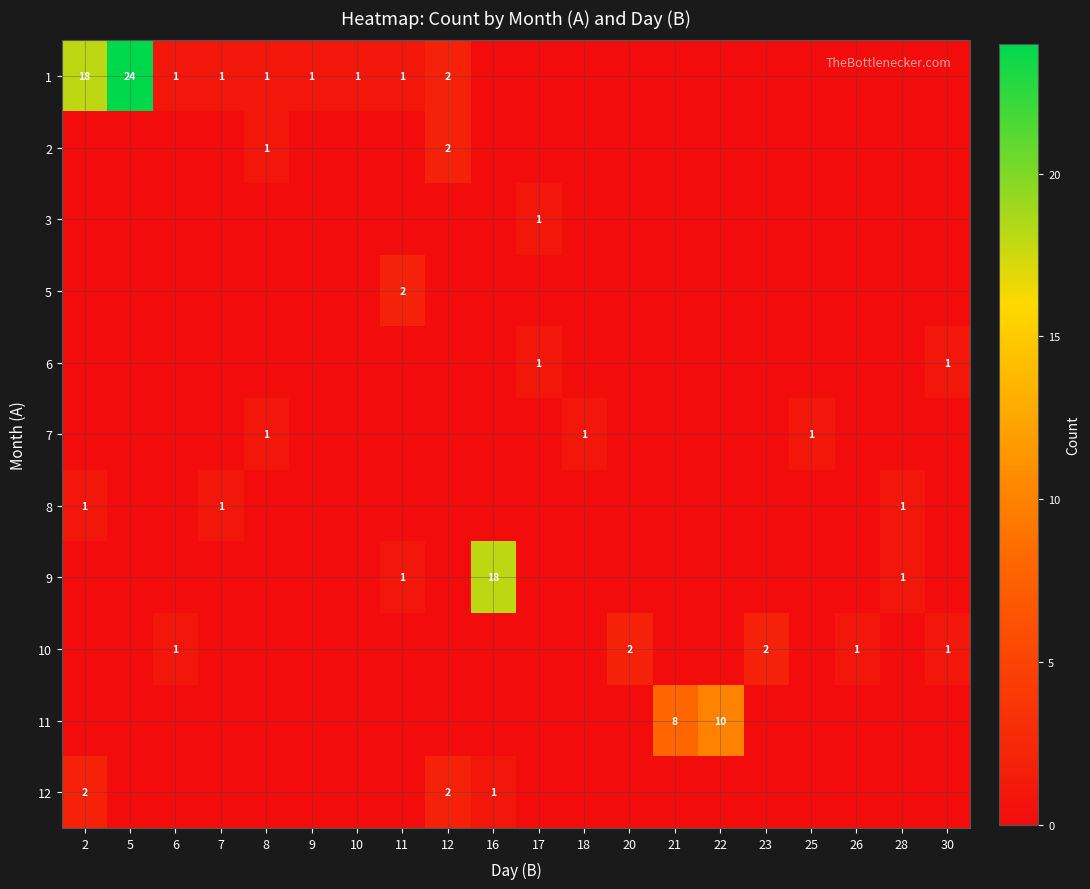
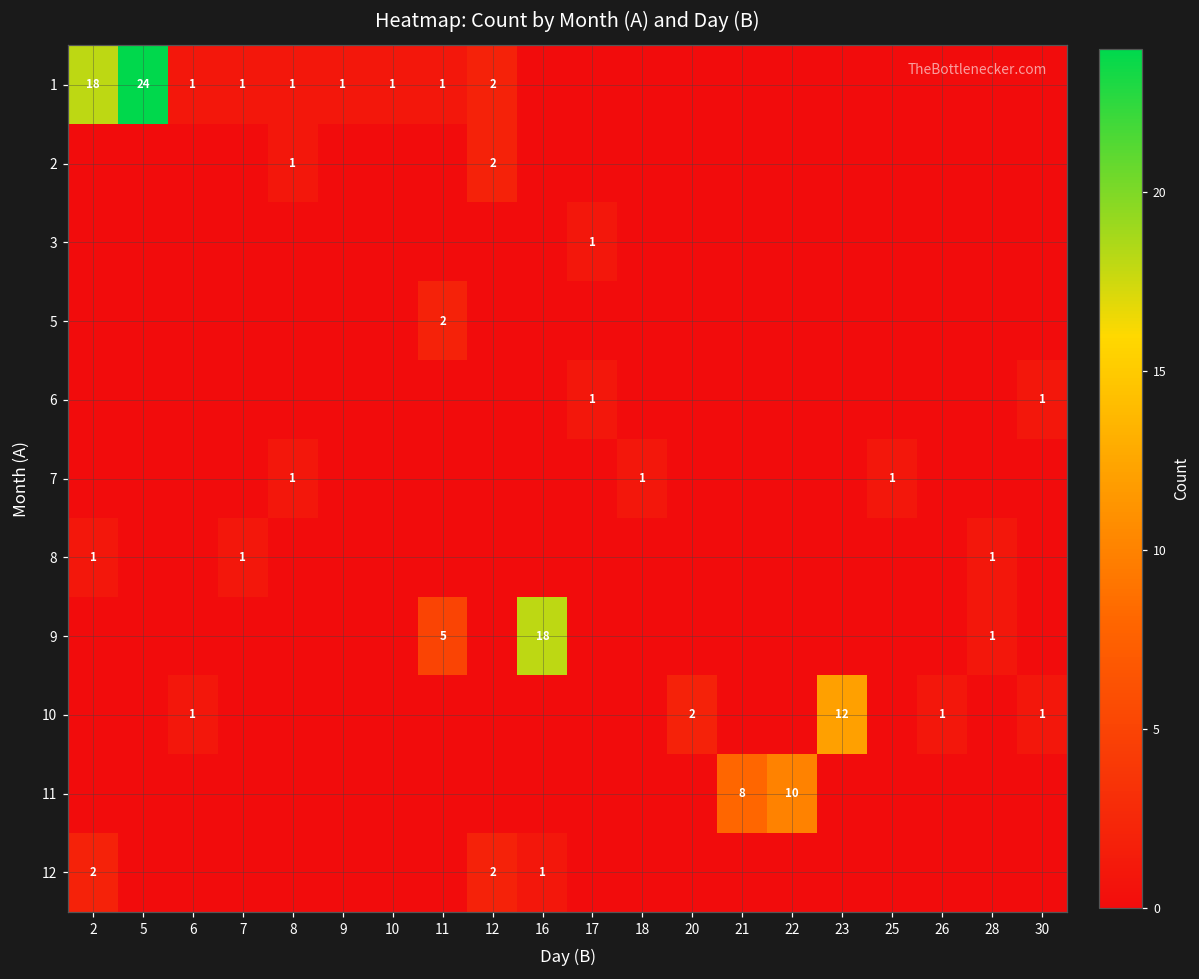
  {
    "1": {
      "2": 18,
      "5": 24,
      "6": 1,
      "7": 1,
      "8": 1,
      "9": 1,
      "10": 1,
      "11": 1,
      "12": 2
    },
    "2": {
      "8": 1,
      "12": 2
    },
    "3": {
      "17": 1
    },
    "5": {
      "11": 2
    },
    "6": {
      "17": 1,
      "30": 1
    },
    "7": {
      "8": 1,
      "18": 1,
      "25": 1
    },
    "8": {
      "2": 1,
      "7": 1,
      "28": 1
    },
    "9": {
-     "11": 1,
+     "11": 5,
      "16": 18,
      "28": 1
    },
    "10": {
      "6": 1,
      "20": 2,
-     "23": 2,
+     "23": 12,
      "26": 1,
      "30": 1
    },
    "11": {
      "21": 8,
      "22": 10
    },
    "12": {
      "2": 2,
      "12": 2,
      "16": 1
    }
  }
